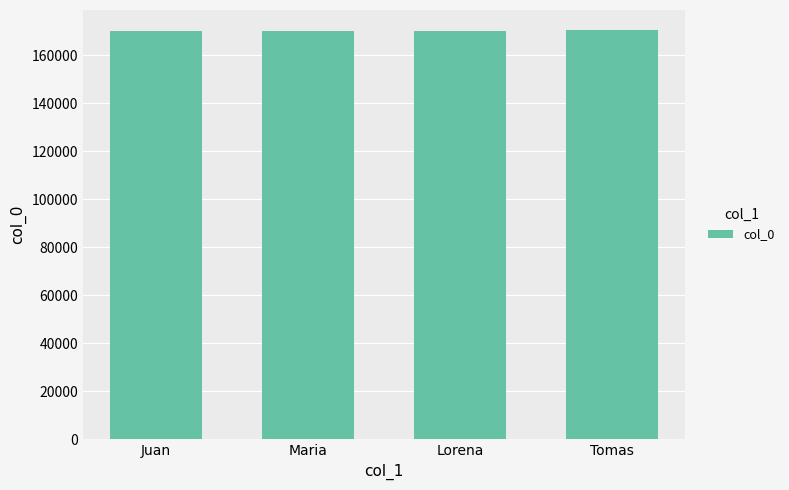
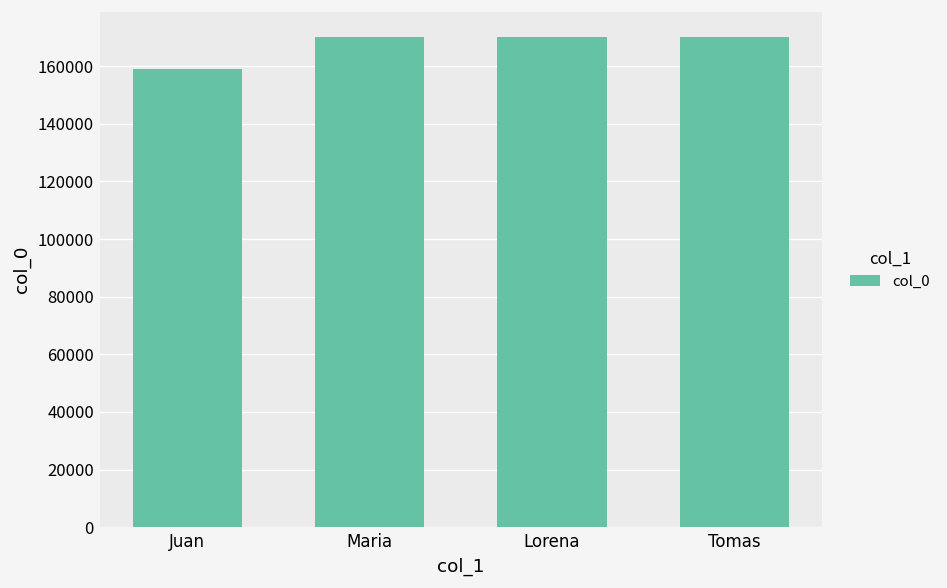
  {
-   "Juan": 170000,
+   "Juan": 159000,
    "Maria": 170000,
    "Lorena": 170000,
    "Tomas": 170000
  }
